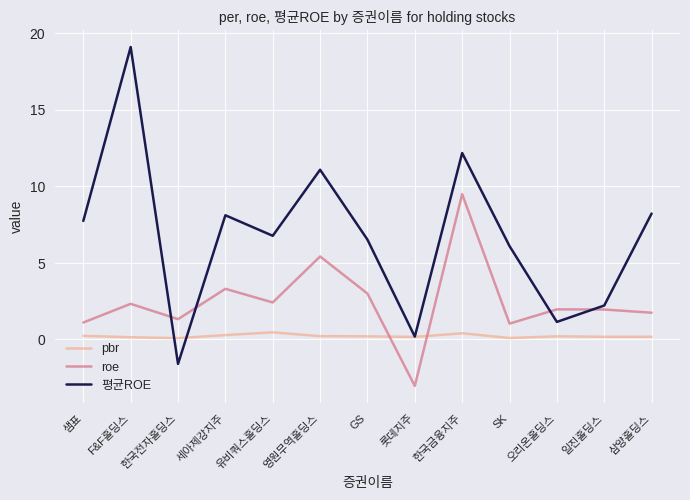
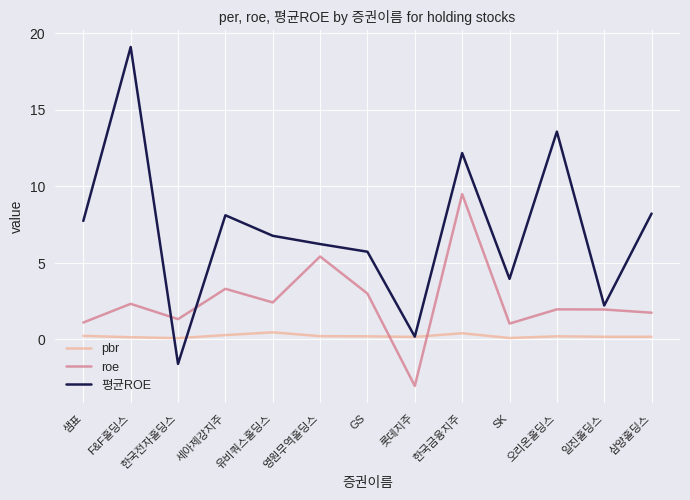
  {
    "평균ROE": {
      "샘표": 7.7,
      "F&F홀딩스": 19.1,
      "한국전자홀딩스": -1.6,
      "세아제강지주": 8.1,
      "유비쿼스홀딩스": 6.8,
-     "영원무역홀딩스": 11.1,
-     "GS": 6.5,
+     "영원무역홀딩스": 6.2,
+     "GS": 5.7,
      "한국금융지주": 12.2,
-     "SK": 6.1,
-     "오리온홀딩스": 1.1,
+     "SK": 4.0,
+     "오리온홀딩스": 13.6,
      "일진홀딩스": 2.2,
      "삼양홀딩스": 8.2
    }
  }
